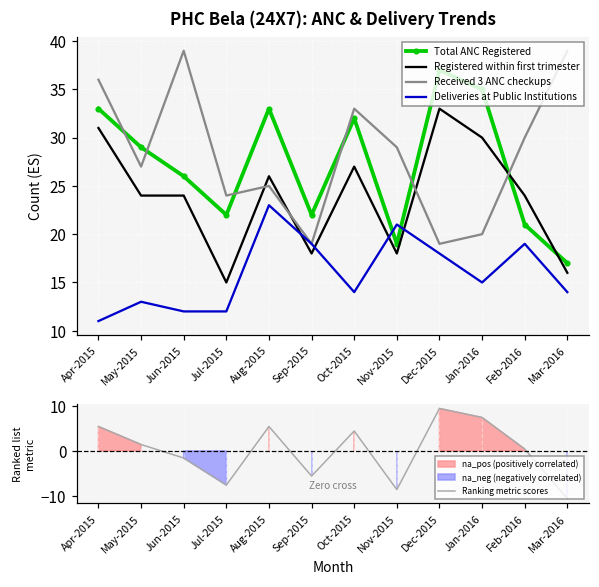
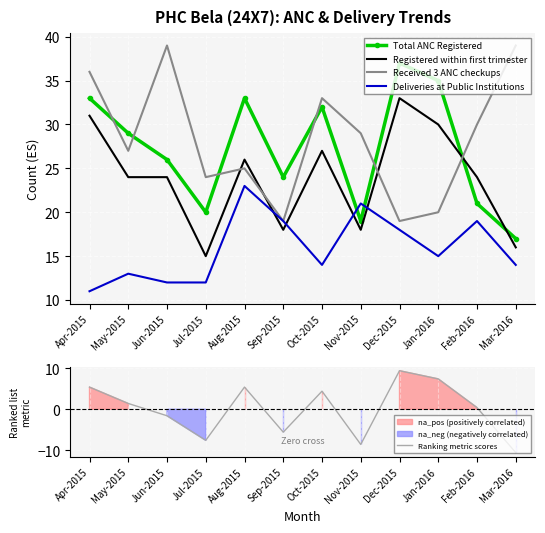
  {
    "PHC Bela (24X7): ANC & Delivery Trends": {
      "Total ANC Registered": {
        "Apr-2015": 33,
        "May-2015": 29,
        "Jun-2015": 26,
-       "Jul-2015": 22,
+       "Jul-2015": 20,
        "Aug-2015": 33,
-       "Sep-2015": 22,
+       "Sep-2015": 24,
        "Oct-2015": 32,
        "Nov-2015": 19,
        "Feb-2016": 21,
        "Mar-2016": 17
      },
      "Registered within first trimester": {
        "Apr-2015": 31,
        "May-2015": 24,
        "Jun-2015": 24,
        "Jul-2015": 15,
        "Aug-2015": 26,
        "Sep-2015": 18,
        "Oct-2015": 27,
        "Nov-2015": 18,
        "Dec-2015": 33,
        "Jan-2016": 30,
        "Feb-2016": 24,
        "Mar-2016": 16
      },
      "Received 3 ANC checkups": {
        "Apr-2015": 36,
        "May-2015": 27,
        "Jun-2015": 39,
        "Jul-2015": 24,
        "Aug-2015": 25,
        "Oct-2015": 33,
        "Nov-2015": 29,
        "Dec-2015": 19,
        "Jan-2016": 20,
        "Feb-2016": 30
      },
      "Deliveries at Public Institutions": {
        "Apr-2015": 11,
        "May-2015": 13,
        "Jun-2015": 12,
        "Jul-2015": 12,
        "Aug-2015": 23,
        "Oct-2015": 14,
        "Nov-2015": 21,
        "Dec-2015": 18,
        "Jan-2016": 15,
        "Feb-2016": 19,
        "Mar-2016": 14
      }
    }
  }
